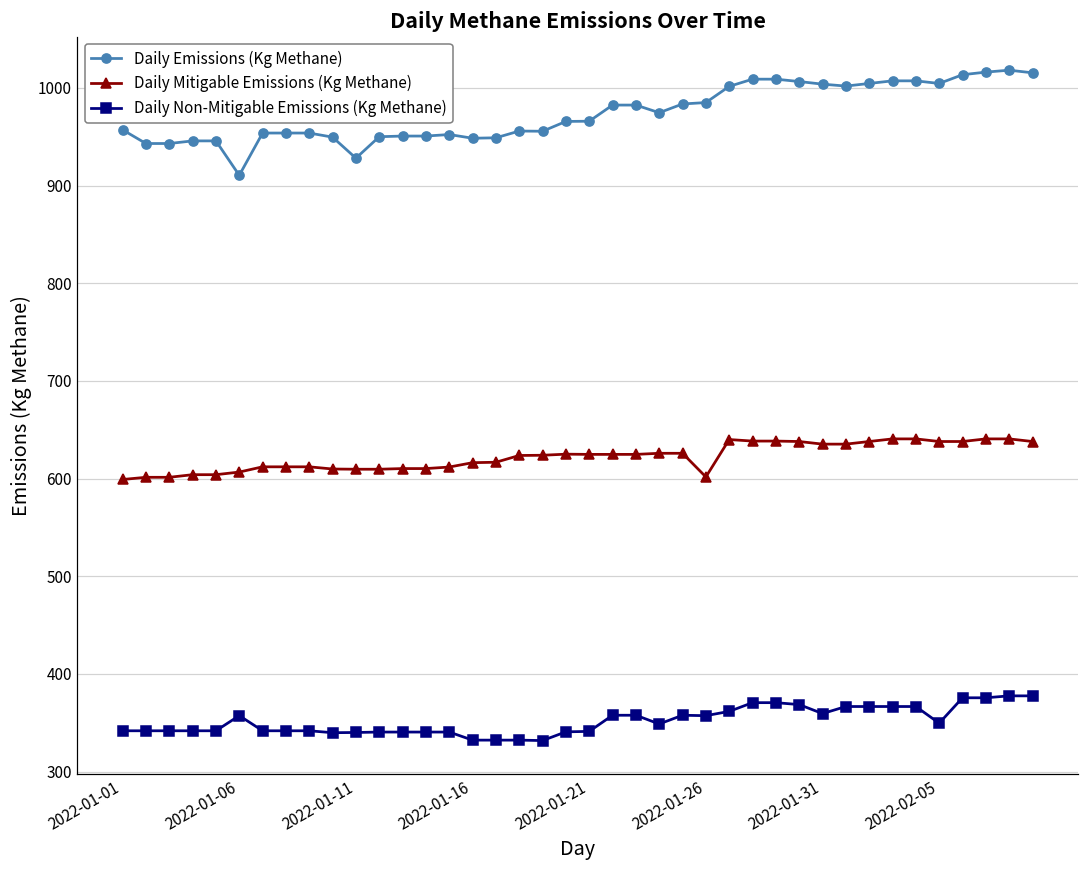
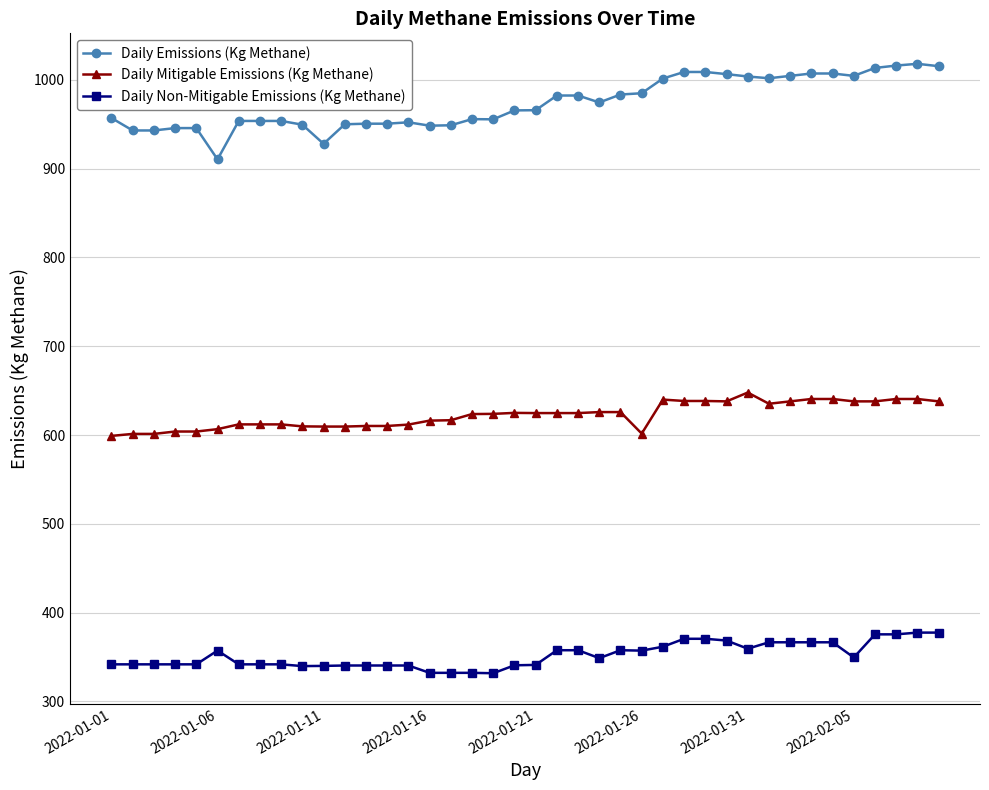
  {
    "Daily Emissions (Kg Methane)": {
      "2022-01-01": 960,
      "2022-01-06": 910,
      "2022-01-11": 930,
      "2022-01-16": 950,
      "2022-01-21": 970,
      "2022-01-26": 990,
      "2022-01-31": 1000,
      "2022-02-05": 1000
    },
    "Daily Mitigable Emissions (Kg Methane)": {
      "2022-01-01": 600,
      "2022-01-06": 610,
      "2022-01-11": 610,
      "2022-01-16": 620,
      "2022-01-21": 620,
      "2022-01-26": 600,
-     "2022-01-31": 640,
+     "2022-01-31": 650,
      "2022-02-05": 640
    },
    "Daily Non-Mitigable Emissions (Kg Methane)": {
      "2022-01-01": 340,
      "2022-01-06": 360,
      "2022-01-11": 340,
      "2022-01-16": 330,
      "2022-01-21": 340,
      "2022-01-26": 360,
      "2022-01-31": 360,
      "2022-02-05": 350
    }
  }
